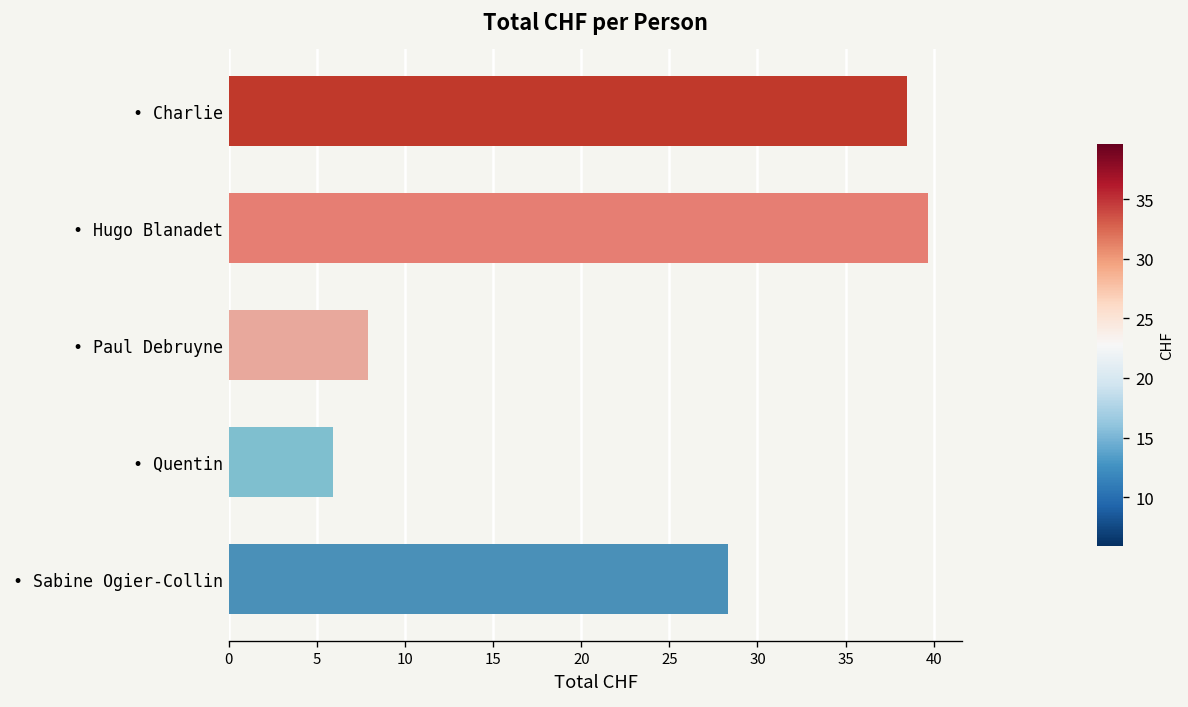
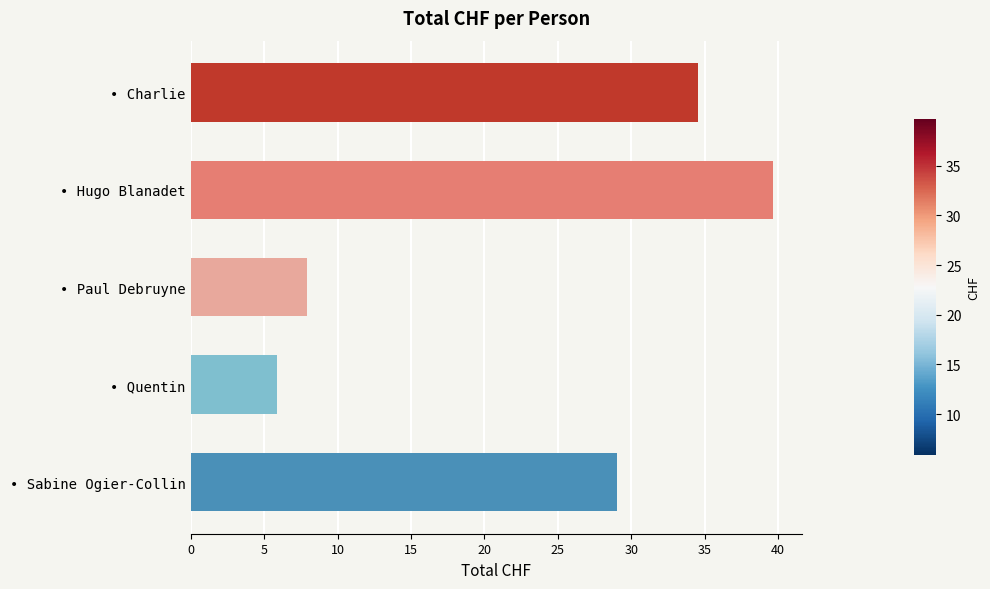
  {
-   "• Charlie": 38.5,
+   "• Charlie": 34.6,
    "• Hugo Blanadet": 39.7,
    "• Paul Debruyne": 7.9,
    "• Quentin": 5.9,
-   "• Sabine Ogier-Collin": 28.4
+   "• Sabine Ogier-Collin": 29.1
  }
